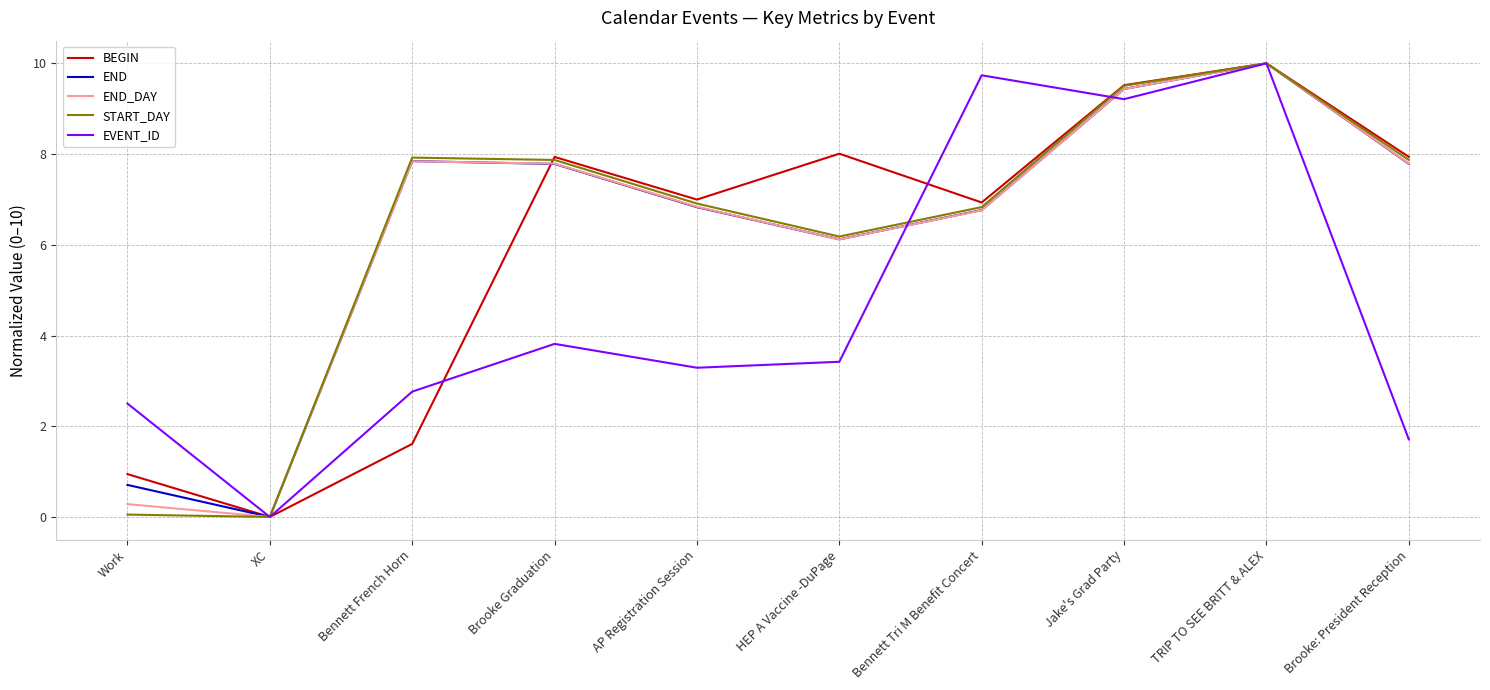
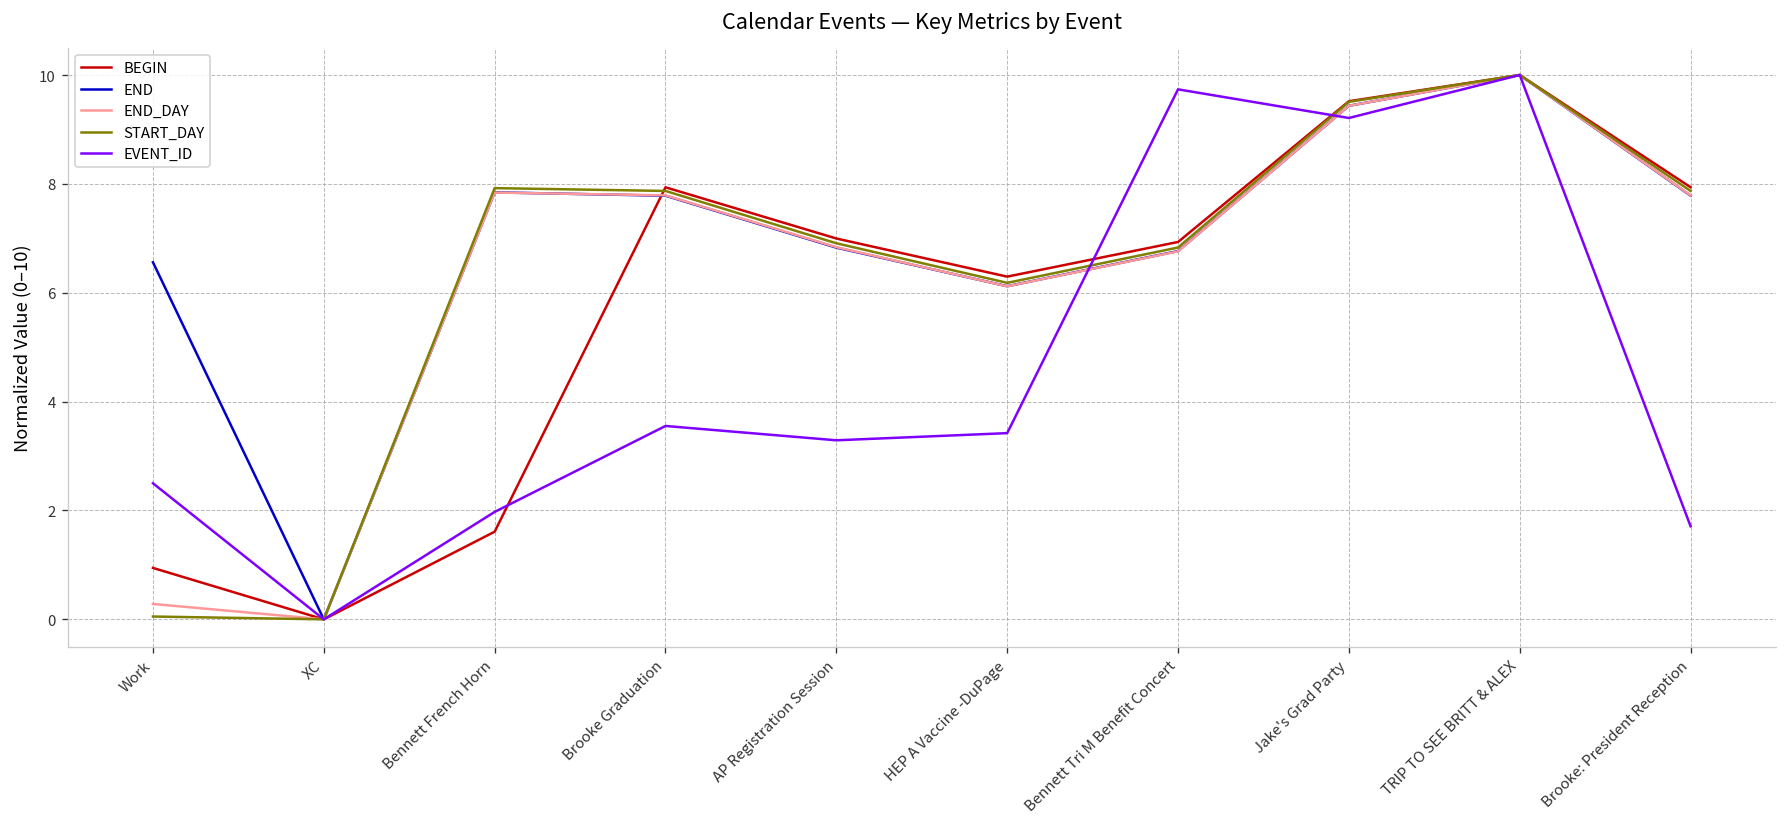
  {
    "BEGIN": {
      "Work": 0.9,
      "Bennett French Horn": 1.6,
      "Brooke Graduation": 7.9,
      "AP Registration Session": 7.0,
-     "HEP A Vaccine -DuPage": 8.0,
+     "HEP A Vaccine -DuPage": 6.3,
      "Bennett Tri M Benefit Concert": 6.9,
      "Brooke: President Reception": 7.9
    },
    "END": {
-     "Work": 0.7
+     "Work": 6.6
    },
    "END_DAY": {
      "Work": 0.3
    },
    "START_DAY": {
      "Work": 0.1,
      "Bennett French Horn": 7.9,
      "Brooke Graduation": 7.9,
      "AP Registration Session": 6.9,
      "HEP A Vaccine -DuPage": 6.2,
      "Bennett Tri M Benefit Concert": 6.8,
      "Brooke: President Reception": 7.9
    },
    "EVENT_ID": {
      "Work": 2.5,
-     "Bennett French Horn": 2.8,
-     "Brooke Graduation": 3.8,
+     "Bennett French Horn": 2.0,
+     "Brooke Graduation": 3.6,
      "AP Registration Session": 3.3,
      "HEP A Vaccine -DuPage": 3.4,
      "Bennett Tri M Benefit Concert": 9.7,
      "Jake's Grad Party": 9.2,
      "Brooke: President Reception": 1.7
    }
  }
